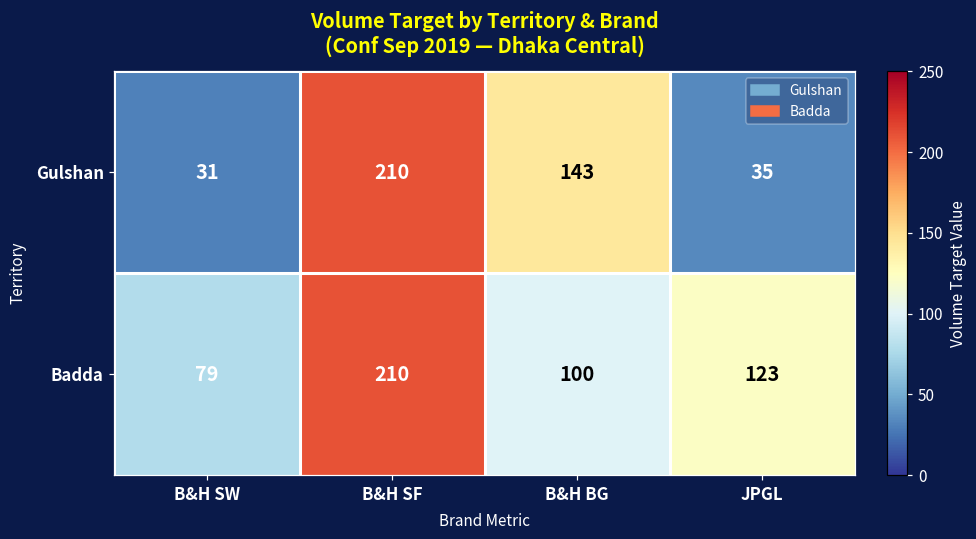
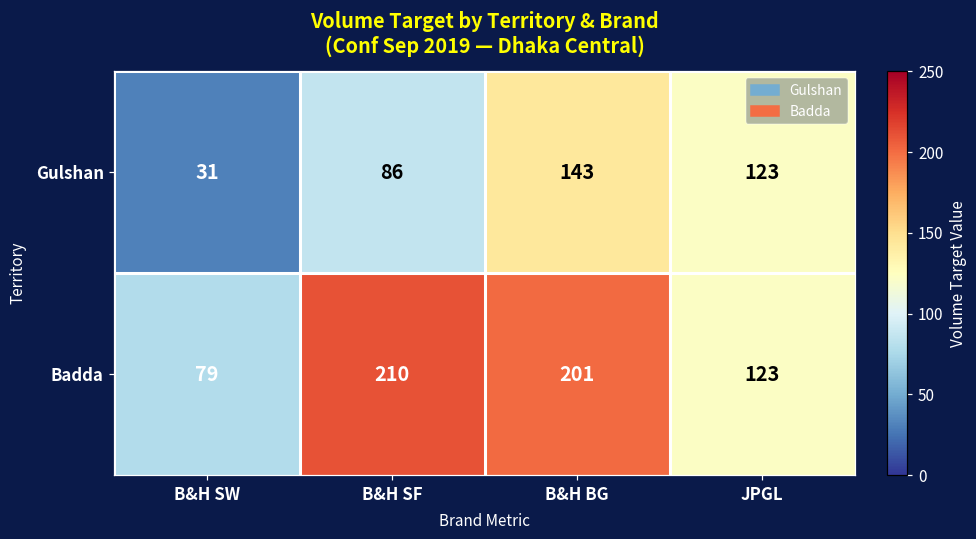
  {
    "Gulshan": {
      "B&H SW": 31,
-     "B&H SF": 210,
+     "B&H SF": 86,
      "B&H BG": 143,
-     "JPGL": 35
+     "JPGL": 123
    },
    "Badda": {
      "B&H SW": 79,
      "B&H SF": 210,
-     "B&H BG": 100,
+     "B&H BG": 201,
      "JPGL": 123
    }
  }
